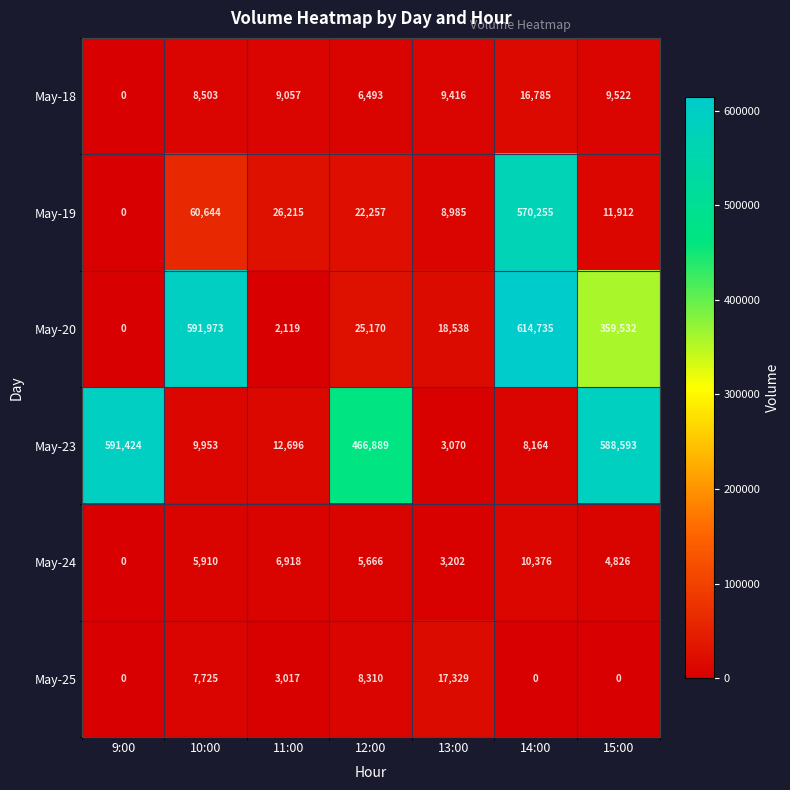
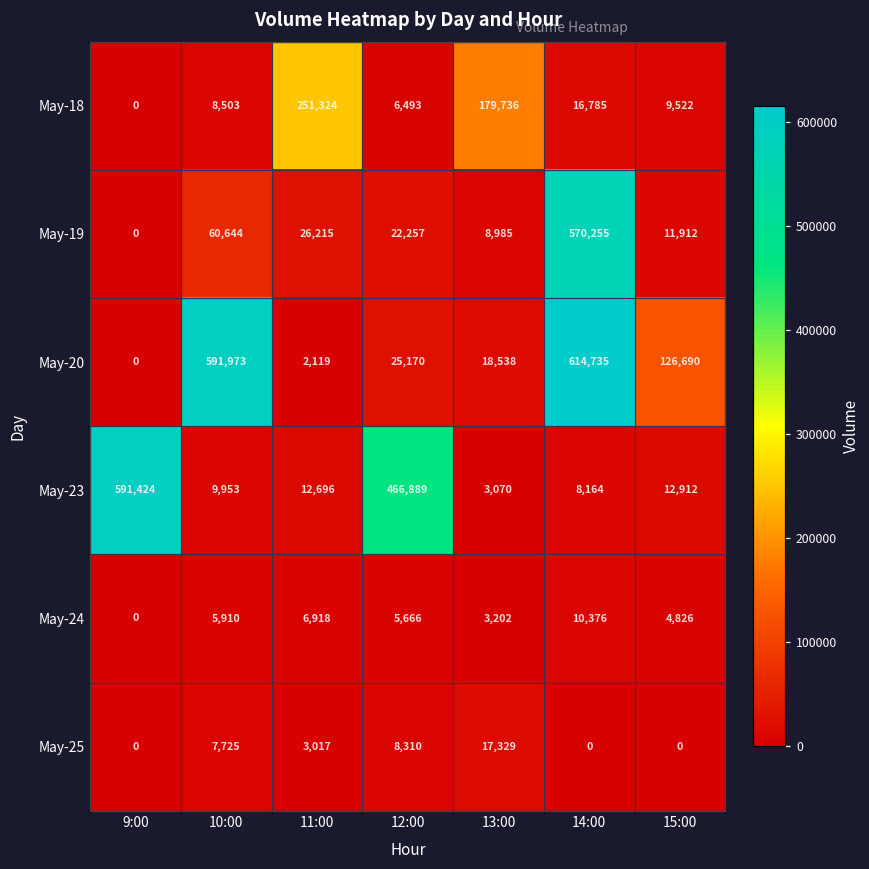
  {
    "May-18": {
      "9:00": "0",
      "10:00": "8,503",
-     "11:00": "9,057",
+     "11:00": "251,324",
      "12:00": "6,493",
-     "13:00": "9,416",
+     "13:00": "179,736",
      "14:00": "16,785",
      "15:00": "9,522"
    },
    "May-19": {
      "9:00": "0",
      "10:00": "60,644",
      "11:00": "26,215",
      "12:00": "22,257",
      "13:00": "8,985",
      "14:00": "570,255",
      "15:00": "11,912"
    },
    "May-20": {
      "9:00": "0",
      "10:00": "591,973",
      "11:00": "2,119",
      "12:00": "25,170",
      "13:00": "18,538",
      "14:00": "614,735",
-     "15:00": "359,532"
+     "15:00": "126,690"
    },
    "May-23": {
      "9:00": "591,424",
      "10:00": "9,953",
      "11:00": "12,696",
      "12:00": "466,889",
      "13:00": "3,070",
      "14:00": "8,164",
-     "15:00": "588,593"
+     "15:00": "12,912"
    },
    "May-24": {
      "9:00": "0",
      "10:00": "5,910",
      "11:00": "6,918",
      "12:00": "5,666",
      "13:00": "3,202",
      "14:00": "10,376",
      "15:00": "4,826"
    },
    "May-25": {
      "9:00": "0",
      "10:00": "7,725",
      "11:00": "3,017",
      "12:00": "8,310",
      "13:00": "17,329",
      "14:00": "0",
      "15:00": "0"
    }
  }
